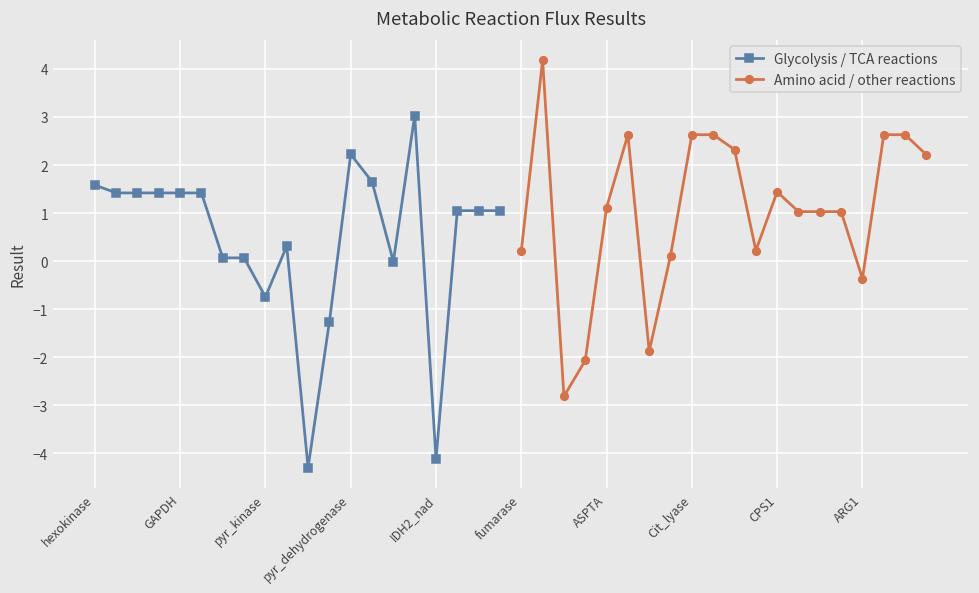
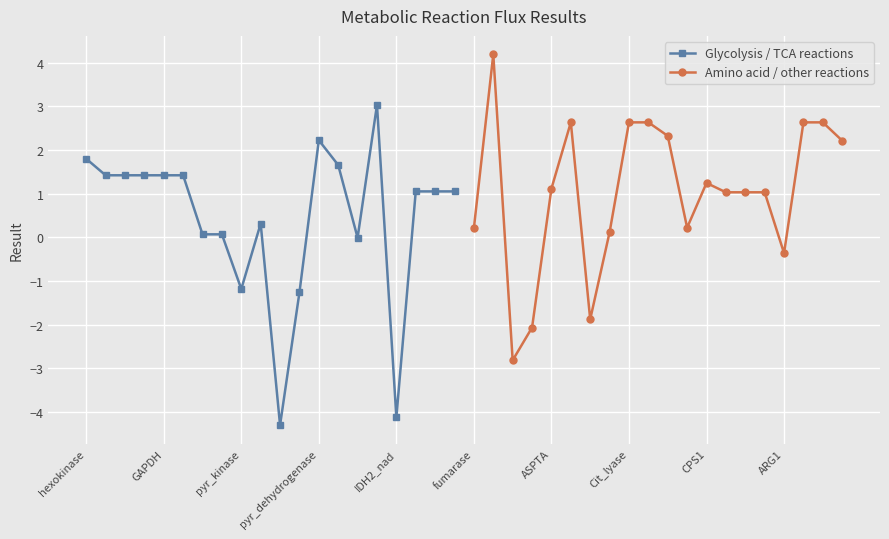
  {
    "Glycolysis / TCA reactions": {
-     "hexokinase": 1.6,
+     "hexokinase": 1.8,
      "GAPDH": 1.4,
-     "pyr_kinase": -0.7,
+     "pyr_kinase": -1.2,
      "pyr_dehydrogenase": 2.2,
      "IDH2_nad": -4.1
    },
    "Amino acid / other reactions": {
      "fumarase": 0.2,
      "ASPTA": 1.1,
      "Cit_lyase": 2.6,
-     "CPS1": 1.4,
+     "CPS1": 1.2,
      "ARG1": -0.4
    }
  }
